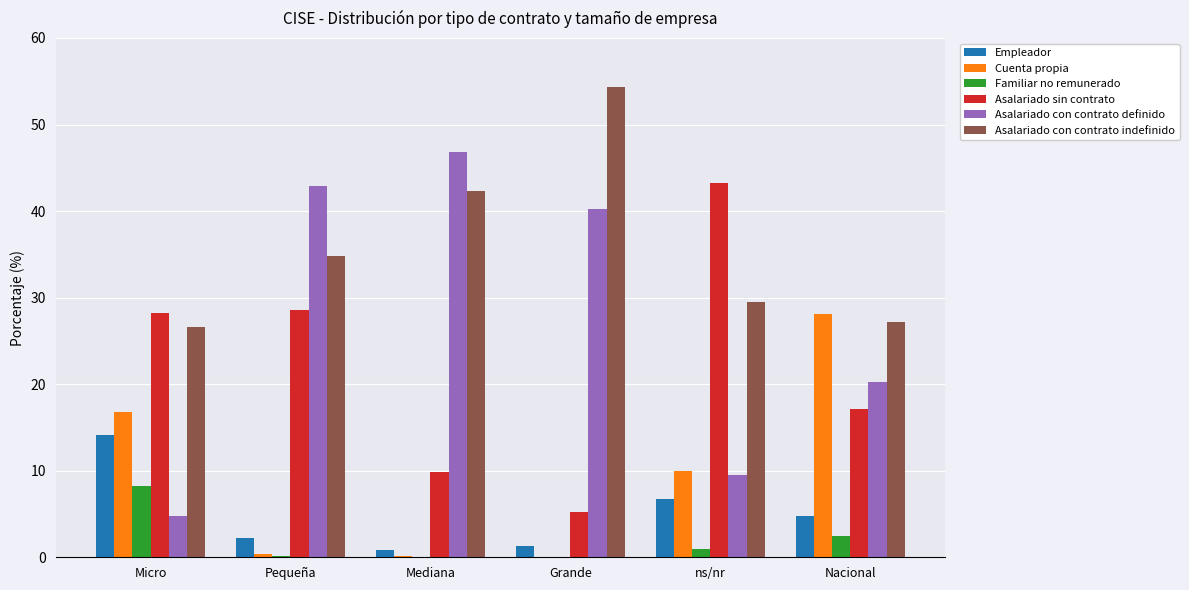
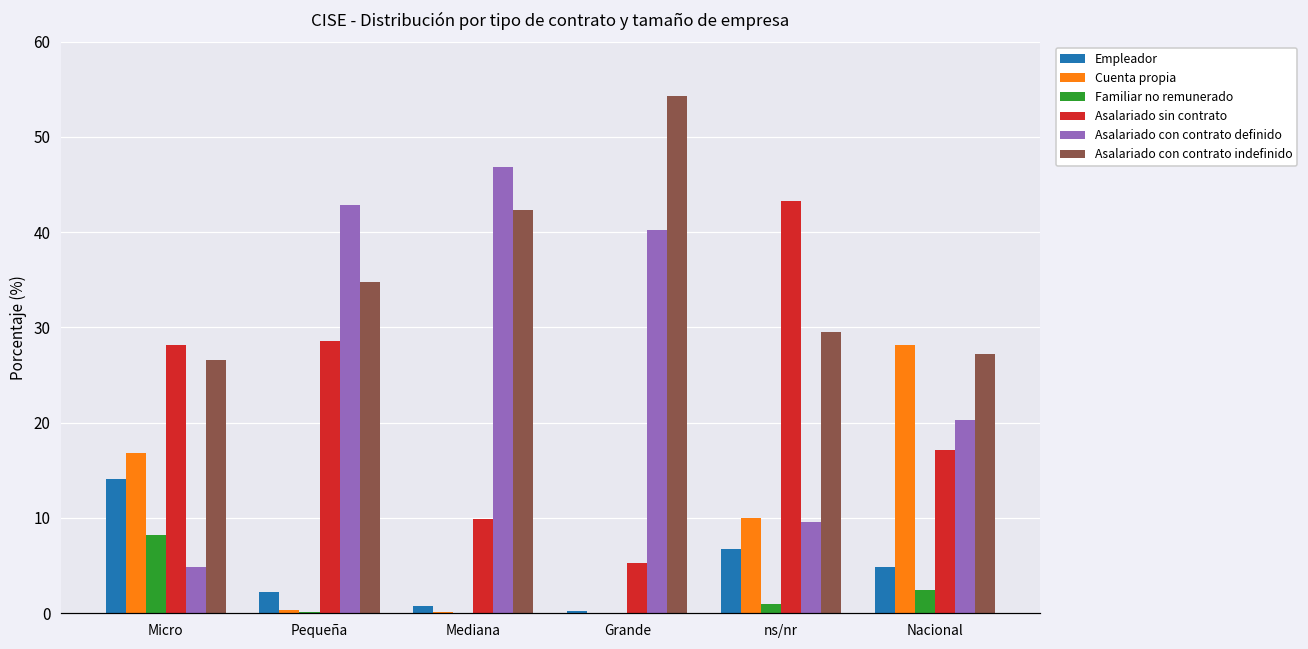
  {
    "Empleador": {
      "Micro": 14,
      "Pequeña": 2,
      "Mediana": 1,
-     "Grande": 1,
+     "Grande": 0,
      "ns/nr": 7,
      "Nacional": 5
    },
    "Cuenta propia": {
      "Micro": 17,
      "Pequeña": 0,
      "Grande": 0,
      "ns/nr": 10,
      "Nacional": 28
    },
    "Familiar no remunerado": {
      "Micro": 8,
      "Mediana": 0,
      "Grande": 0,
      "ns/nr": 1,
      "Nacional": 2
    },
    "Asalariado sin contrato": {
      "Micro": 28,
      "Pequeña": 29,
      "Mediana": 10,
      "Grande": 5,
      "ns/nr": 43,
      "Nacional": 17
    },
    "Asalariado con contrato definido": {
      "Micro": 5,
      "Pequeña": 43,
      "Mediana": 47,
      "Grande": 40,
      "ns/nr": 10,
      "Nacional": 20
    },
    "Asalariado con contrato indefinido": {
      "Micro": 27,
      "Pequeña": 35,
      "Mediana": 42,
      "Grande": 54,
      "ns/nr": 30,
      "Nacional": 27
    }
  }
